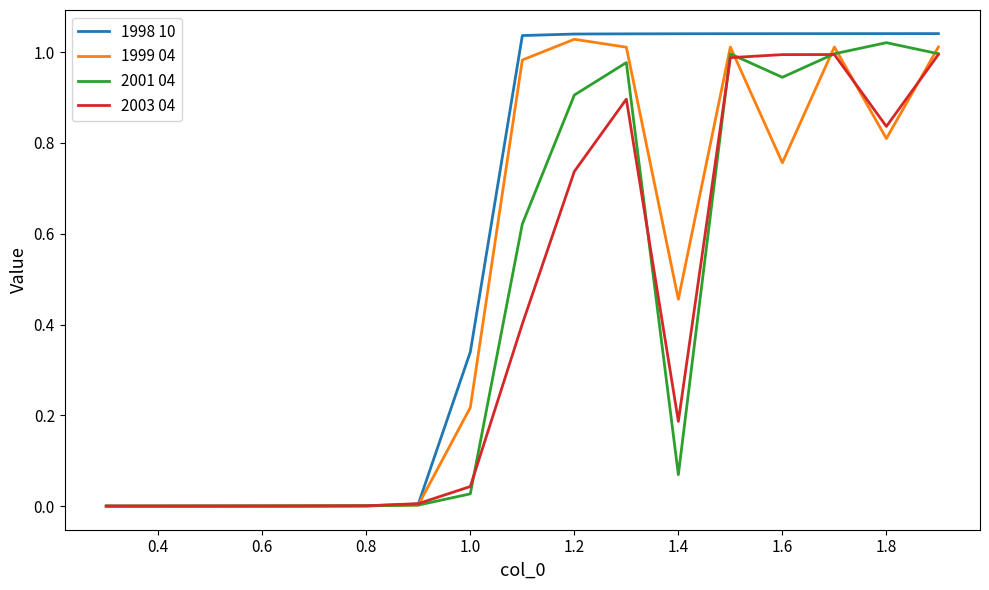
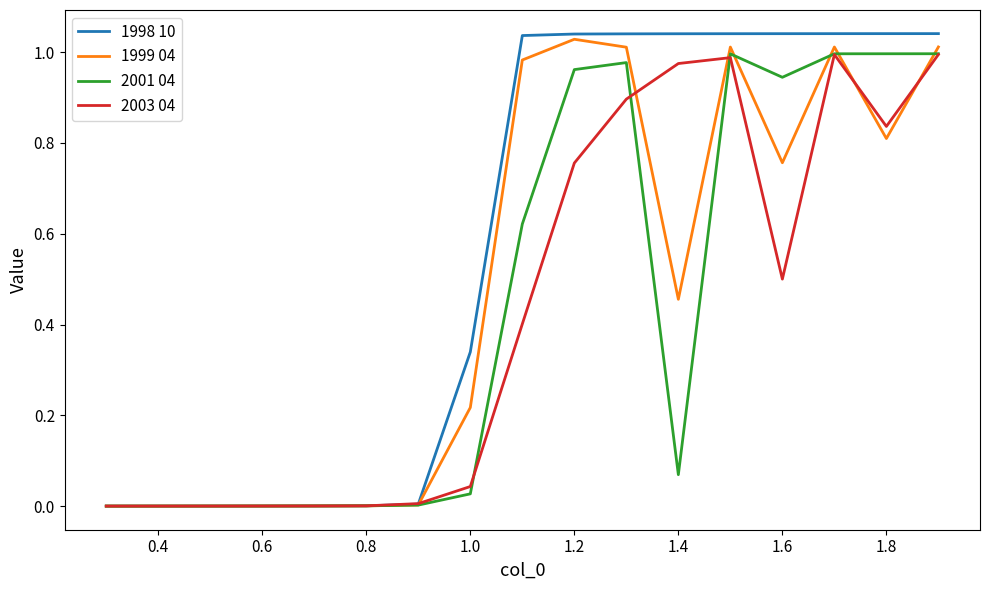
  {
    "1998 10": {
      "1.0": 0.34,
      "1.2": 1.04,
      "1.4": 1.04,
      "1.6": 1.04,
      "1.8": 1.04
    },
    "1999 04": {
      "1.0": 0.22,
      "1.2": 1.03,
      "1.4": 0.46,
      "1.6": 0.76,
      "1.8": 0.81
    },
    "2001 04": {
      "1.0": 0.03,
-     "1.2": 0.91,
+     "1.2": 0.96,
      "1.4": 0.07,
      "1.6": 0.94,
-     "1.8": 1.02
+     "1.8": 1.00
    },
    "2003 04": {
      "1.0": 0.04,
-     "1.2": 0.74,
-     "1.4": 0.19,
-     "1.6": 0.99,
+     "1.2": 0.76,
+     "1.4": 0.97,
+     "1.6": 0.50,
      "1.8": 0.84
    }
  }
